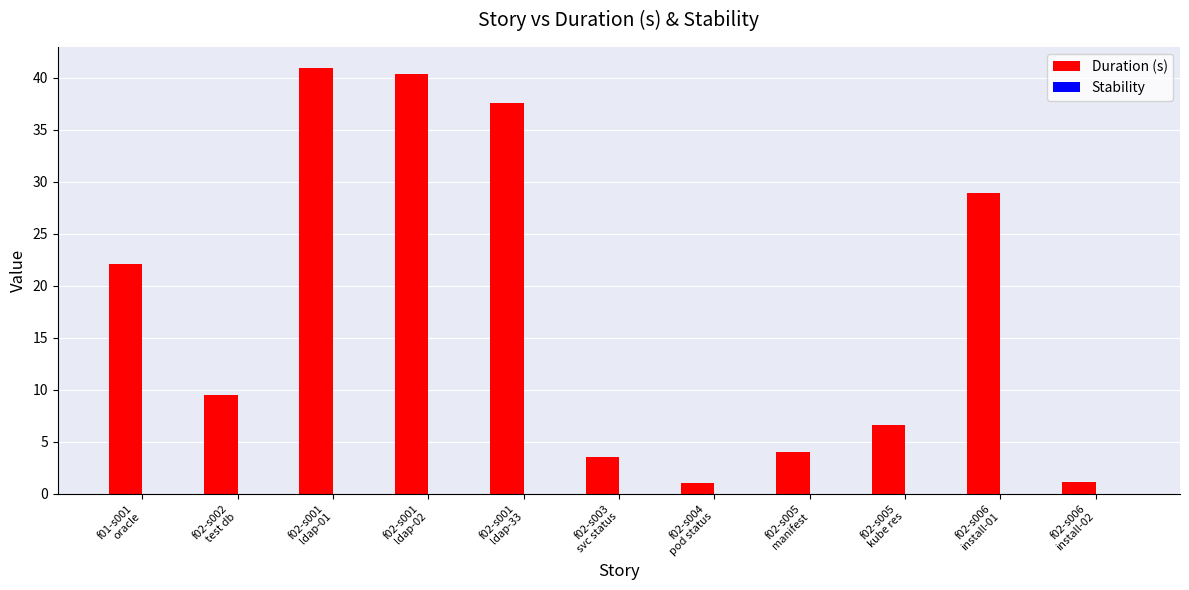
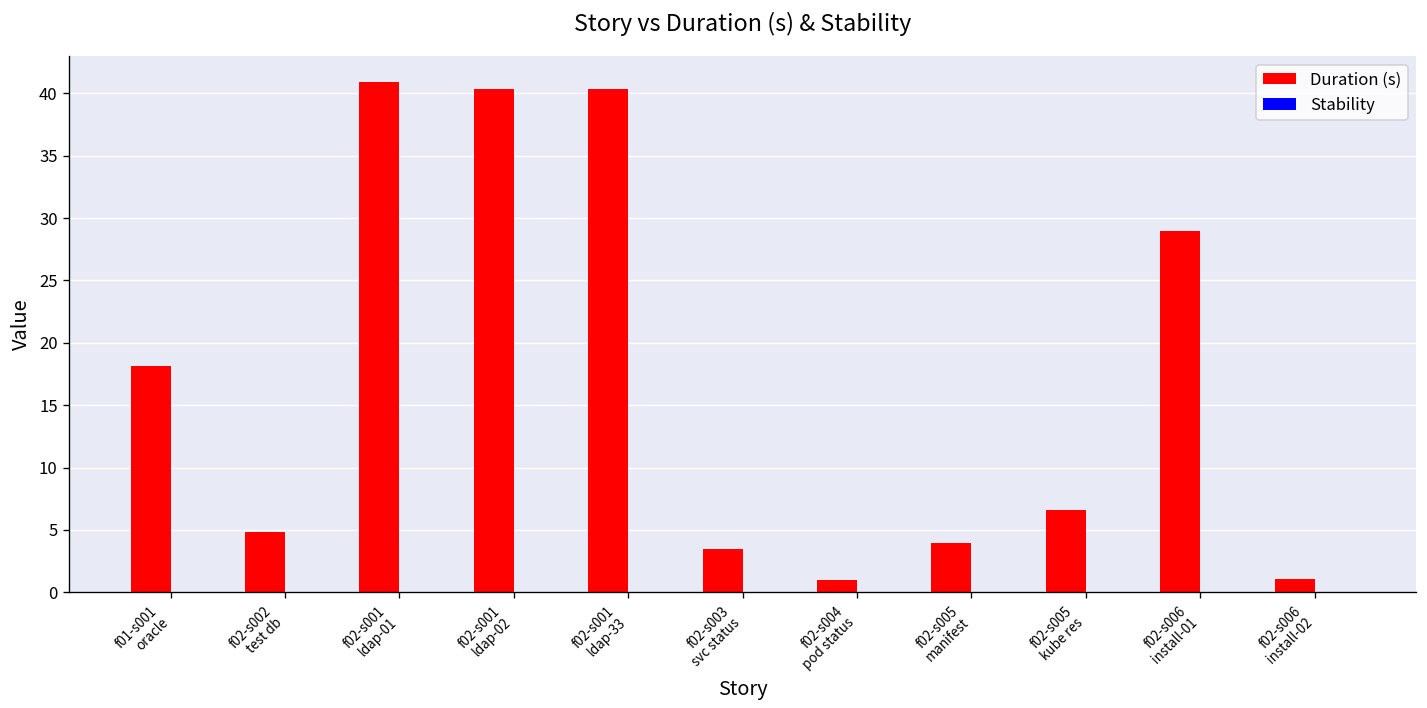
  {
    "Duration (s)": {
-     "f01-s001 oracle": 22.1,
-     "f02-s002 test db": 9.5,
+     "f01-s001 oracle": 18.2,
+     "f02-s002 test db": 4.8,
      "f02-s001 ldap-01": 40.9,
      "f02-s001 ldap-02": 40.4,
-     "f02-s001 ldap-33": 37.6,
+     "f02-s001 ldap-33": 40.4,
      "f02-s003 svc status": 3.5,
      "f02-s004 pod status": 1.0,
      "f02-s005 manifest": 4.0,
      "f02-s005 kube res": 6.6,
      "f02-s006 install-01": 29.0,
      "f02-s006 install-02": 1.1
    },
    "Stability": {
      "f01-s001 oracle": 0.0,
      "f02-s002 test db": 0.0,
      "f02-s001 ldap-01": 0.0,
      "f02-s001 ldap-02": 0.0,
      "f02-s001 ldap-33": 0.0,
      "f02-s003 svc status": 0.0,
      "f02-s004 pod status": 0.0,
      "f02-s005 manifest": 0.0,
      "f02-s005 kube res": 0.0,
      "f02-s006 install-01": 0.0,
      "f02-s006 install-02": 0.0
    }
  }
